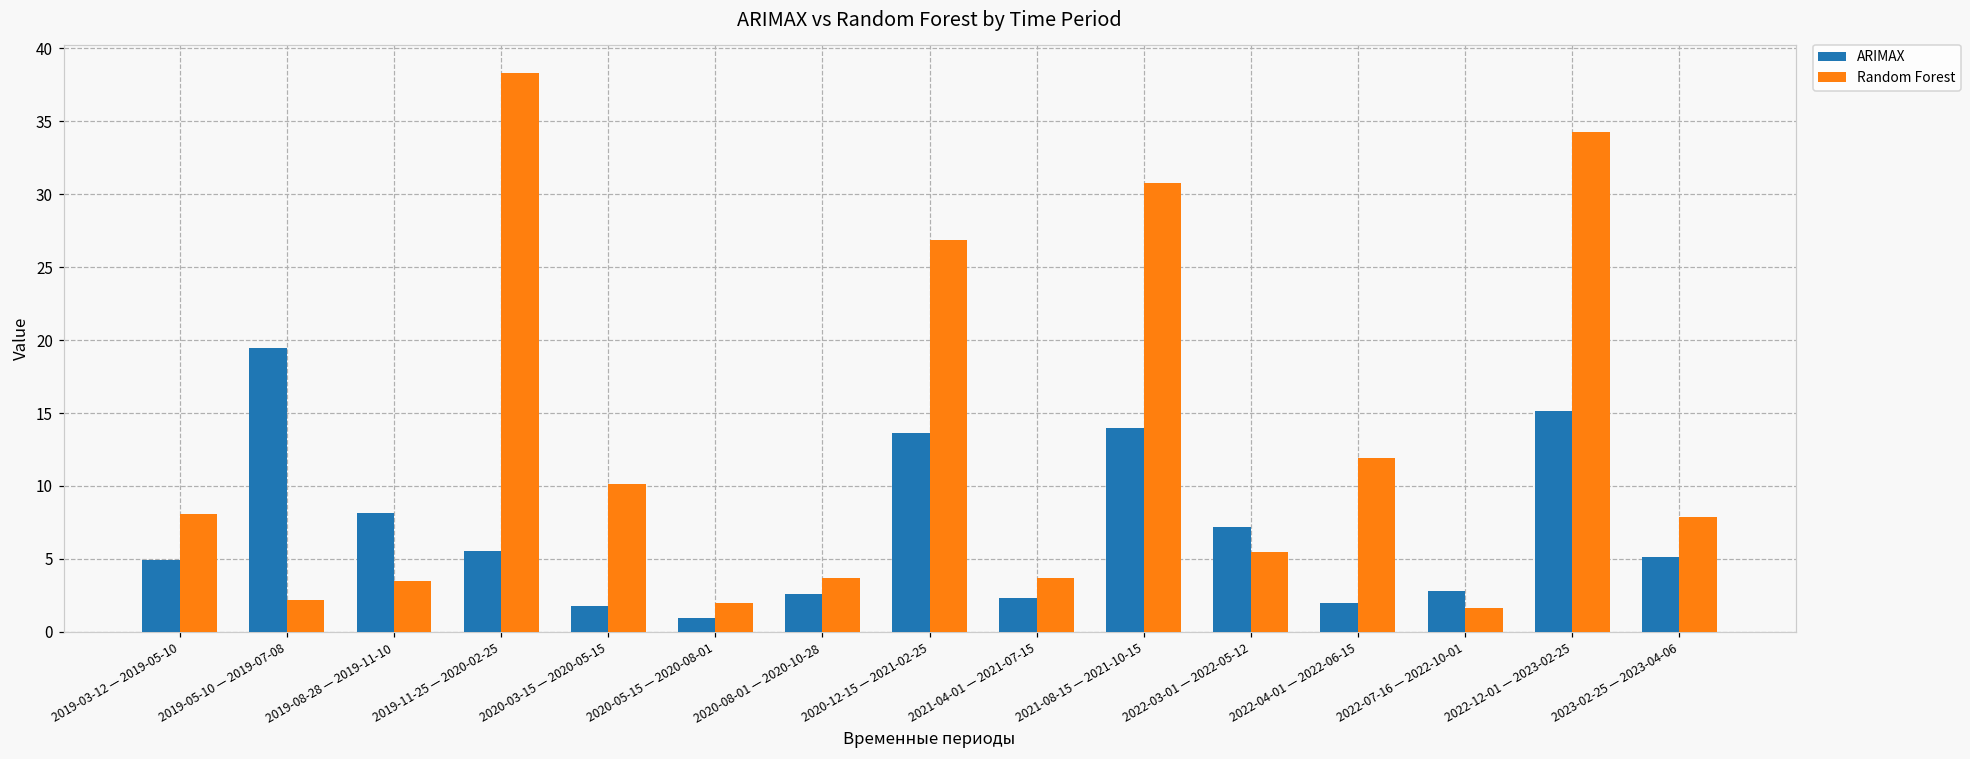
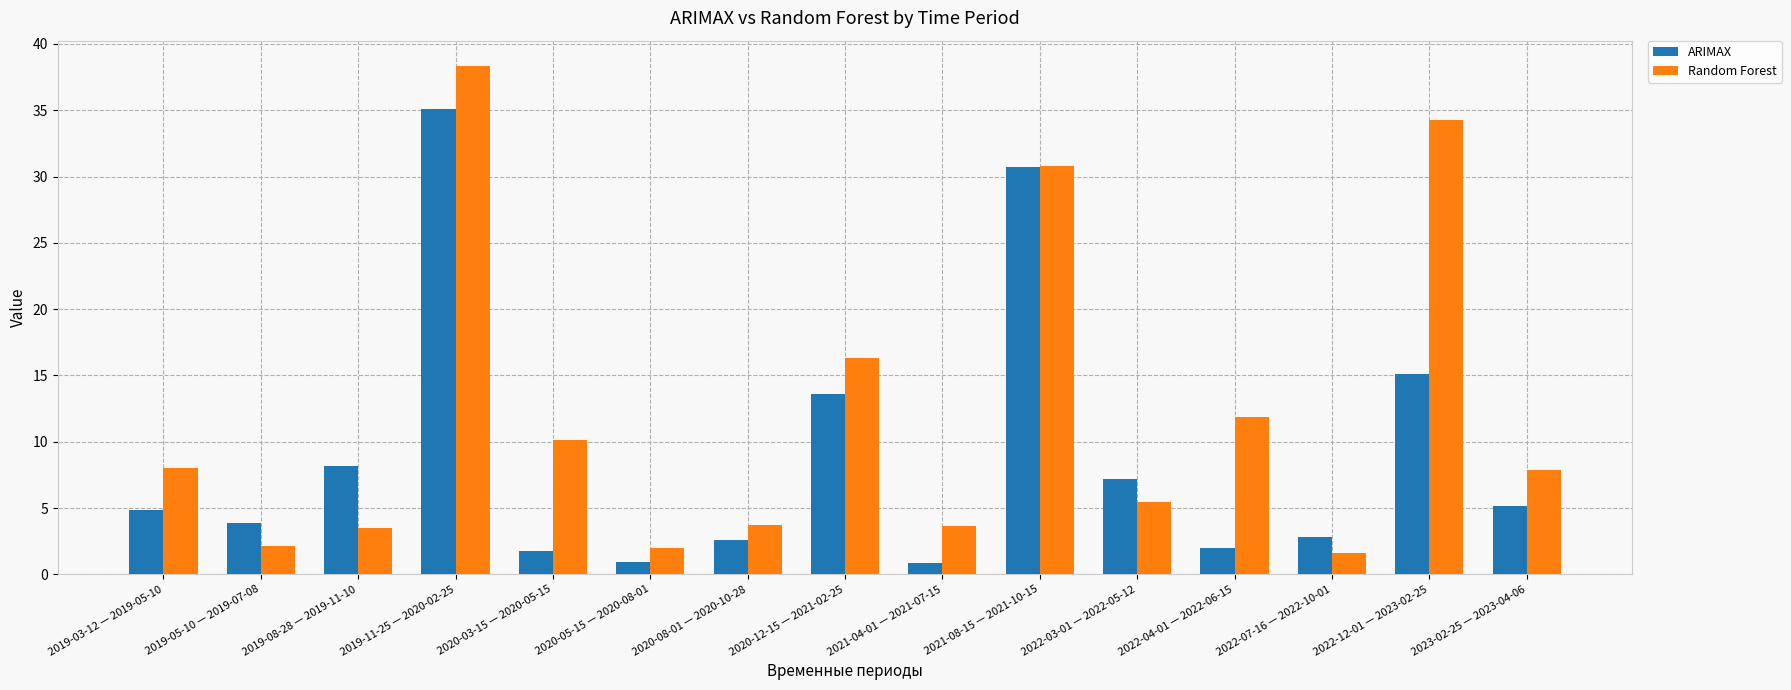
  {
    "ARIMAX": {
      "2019-03-12 — 2019-05-10": 4.9,
-     "2019-05-10 — 2019-07-08": 19.4,
+     "2019-05-10 — 2019-07-08": 3.9,
      "2019-08-28 — 2019-11-10": 8.2,
-     "2019-11-25 — 2020-02-25": 5.5,
+     "2019-11-25 — 2020-02-25": 35.1,
      "2020-03-15 — 2020-05-15": 1.8,
      "2020-05-15 — 2020-08-01": 1.0,
      "2020-08-01 — 2020-10-28": 2.6,
      "2020-12-15 — 2021-02-25": 13.6,
-     "2021-04-01 — 2021-07-15": 2.3,
-     "2021-08-15 — 2021-10-15": 14.0,
+     "2021-04-01 — 2021-07-15": 0.9,
+     "2021-08-15 — 2021-10-15": 30.8,
      "2022-03-01 — 2022-05-12": 7.2,
      "2022-04-01 — 2022-06-15": 2.0,
      "2022-07-16 — 2022-10-01": 2.8,
      "2022-12-01 — 2023-02-25": 15.1,
      "2023-02-25 — 2023-04-06": 5.1
    },
    "Random Forest": {
      "2019-03-12 — 2019-05-10": 8.0,
      "2019-05-10 — 2019-07-08": 2.2,
      "2019-08-28 — 2019-11-10": 3.5,
      "2019-11-25 — 2020-02-25": 38.3,
      "2020-03-15 — 2020-05-15": 10.1,
      "2020-05-15 — 2020-08-01": 2.0,
      "2020-08-01 — 2020-10-28": 3.7,
-     "2020-12-15 — 2021-02-25": 26.8,
+     "2020-12-15 — 2021-02-25": 16.4,
      "2021-04-01 — 2021-07-15": 3.7,
      "2021-08-15 — 2021-10-15": 30.8,
      "2022-03-01 — 2022-05-12": 5.5,
      "2022-04-01 — 2022-06-15": 11.9,
      "2022-07-16 — 2022-10-01": 1.6,
      "2022-12-01 — 2023-02-25": 34.3,
      "2023-02-25 — 2023-04-06": 7.9
    }
  }
